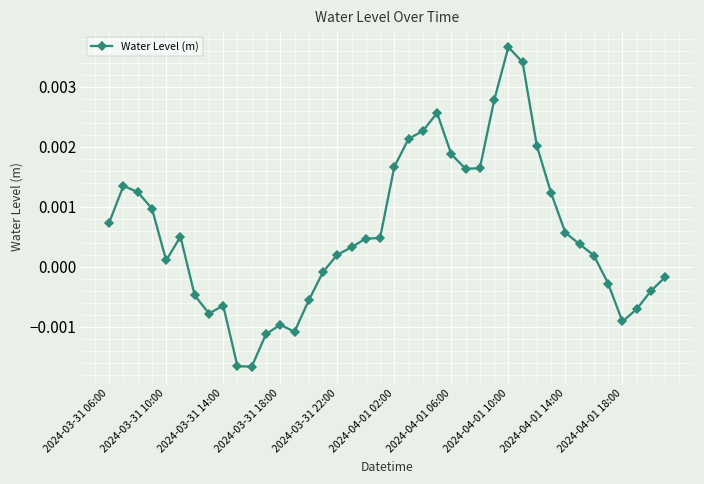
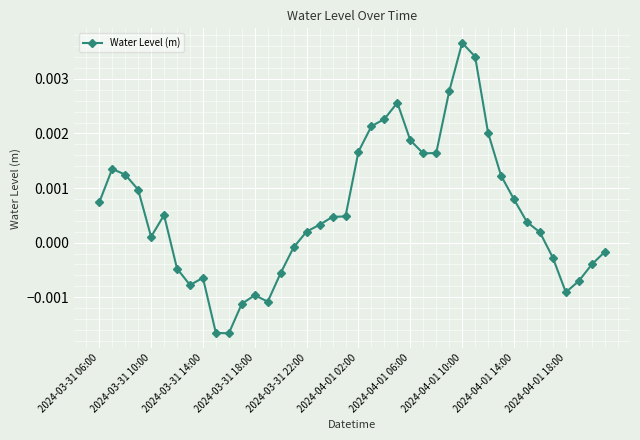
  {
    "2024-03-31 06:00": 0.0007,
    "2024-03-31 10:00": 0.0001,
    "2024-03-31 14:00": -0.0006,
    "2024-03-31 18:00": -0.0010,
    "2024-03-31 22:00": 0.0002,
    "2024-04-01 02:00": 0.0017,
    "2024-04-01 06:00": 0.0019,
    "2024-04-01 10:00": 0.0037,
-   "2024-04-01 14:00": 0.0006,
+   "2024-04-01 14:00": 0.0008,
    "2024-04-01 18:00": -0.0009
  }
